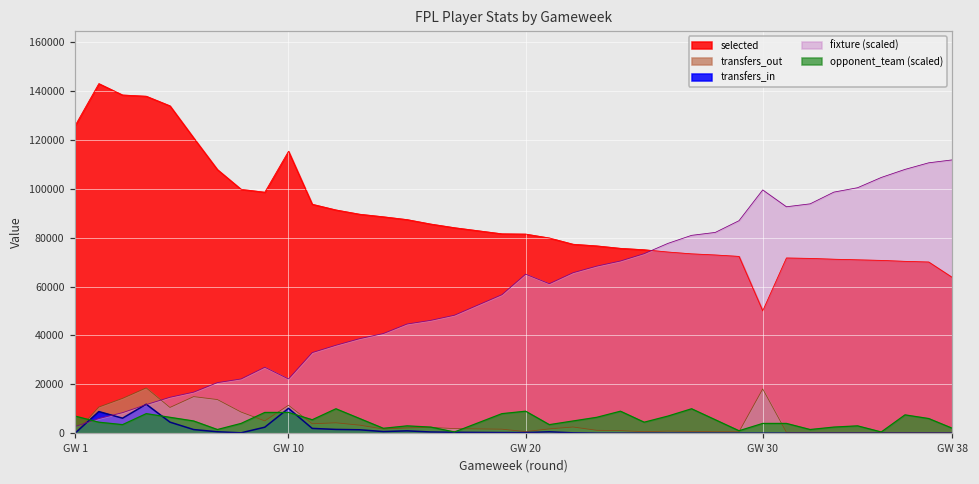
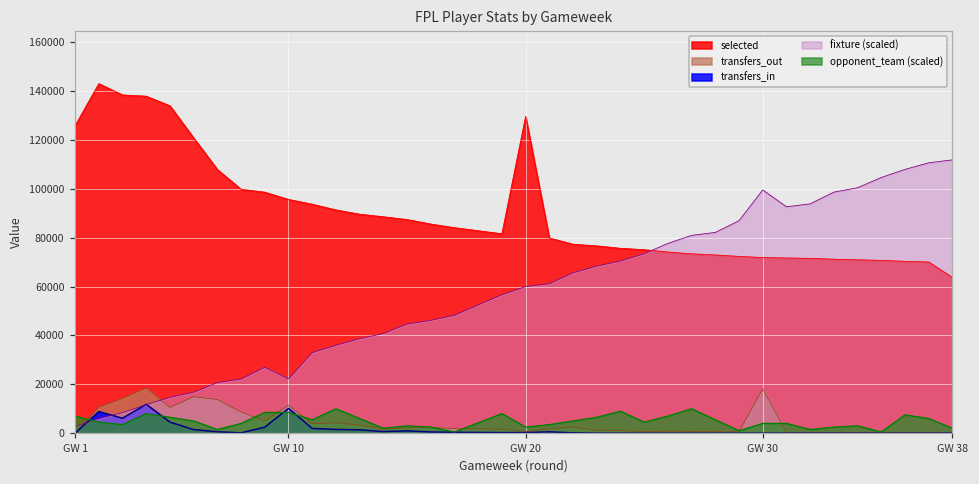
  {
    "selected": {
      "GW 1": 126000,
-     "GW 10": 115000,
-     "GW 20": 82000,
-     "GW 30": 50000,
+     "GW 10": 96000,
+     "GW 20": 130000,
+     "GW 30": 72000,
      "GW 38": 64000
    },
    "transfers_out": {
      "GW 10": 11000,
      "GW 30": 18000
    },
    "transfers_in": {
      "GW 10": 10000,
      "GW 30": 0
    },
    "fixture (scaled)": {
      "GW 1": 3000,
      "GW 10": 22000,
-     "GW 20": 65000,
+     "GW 20": 60000,
      "GW 30": 100000,
      "GW 38": 112000
    },
    "opponent_team (scaled)": {
      "GW 1": 7000,
      "GW 10": 9000,
-     "GW 20": 9000,
+     "GW 20": 3000,
      "GW 30": 4000,
      "GW 38": 2000
    }
  }
